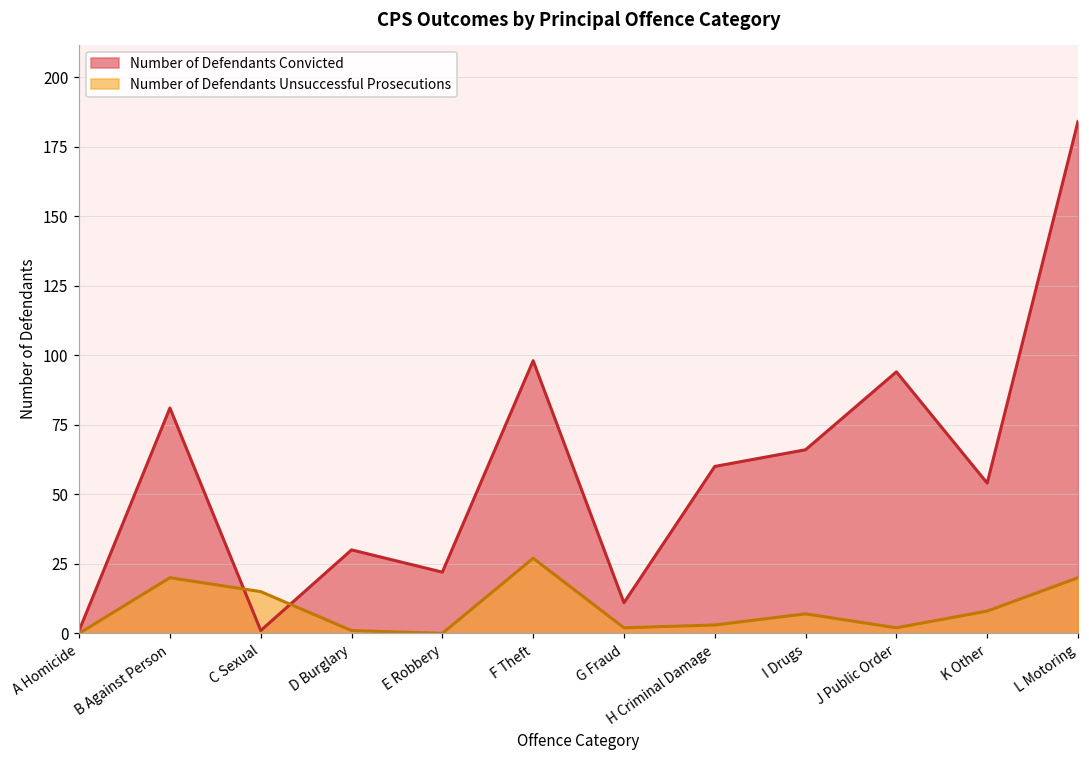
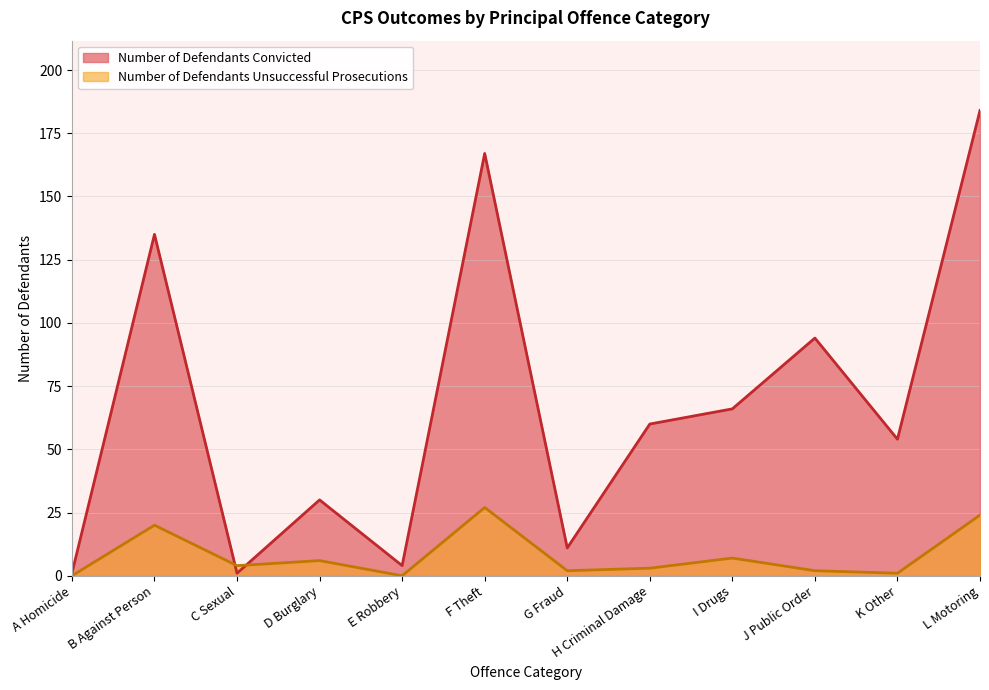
  {
    "Number of Defendants Convicted": {
      "A Homicide": 1,
-     "B Against Person": 81,
+     "B Against Person": 135,
      "C Sexual": 1,
      "D Burglary": 30,
-     "E Robbery": 22,
-     "F Theft": 98,
+     "E Robbery": 4,
+     "F Theft": 167,
      "G Fraud": 11,
      "H Criminal Damage": 60,
      "I Drugs": 66,
      "J Public Order": 94,
      "K Other": 54,
      "L Motoring": 184
    },
    "Number of Defendants Unsuccessful Prosecutions": {
      "A Homicide": 0,
      "B Against Person": 20,
-     "C Sexual": 15,
-     "D Burglary": 1,
+     "C Sexual": 4,
+     "D Burglary": 6,
      "E Robbery": 0,
      "F Theft": 27,
      "G Fraud": 2,
      "H Criminal Damage": 3,
      "I Drugs": 7,
      "J Public Order": 2,
-     "K Other": 8,
-     "L Motoring": 20
+     "K Other": 1,
+     "L Motoring": 24
    }
  }
